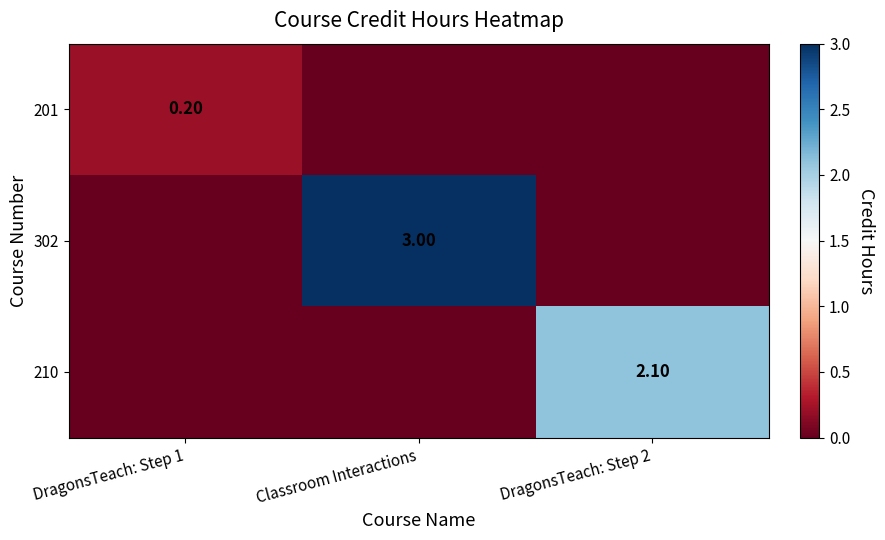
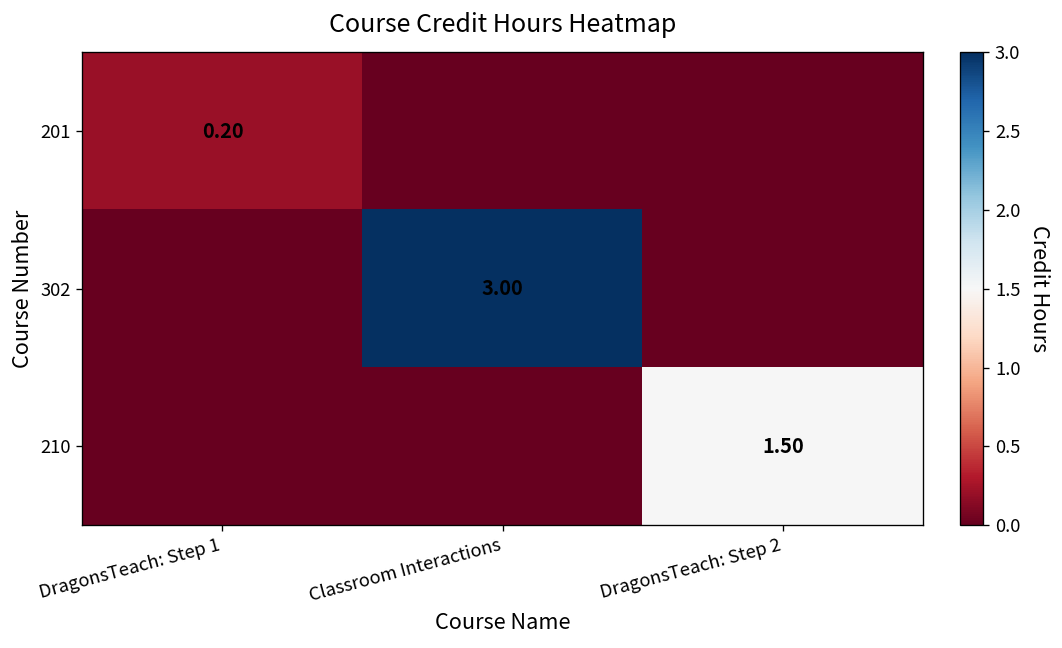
  {
    "201": {
      "DragonsTeach: Step 1": 0.20
    },
    "302": {
      "Classroom Interactions": 3.00
    },
    "210": {
-     "DragonsTeach: Step 2": 2.10
+     "DragonsTeach: Step 2": 1.50
    }
  }
